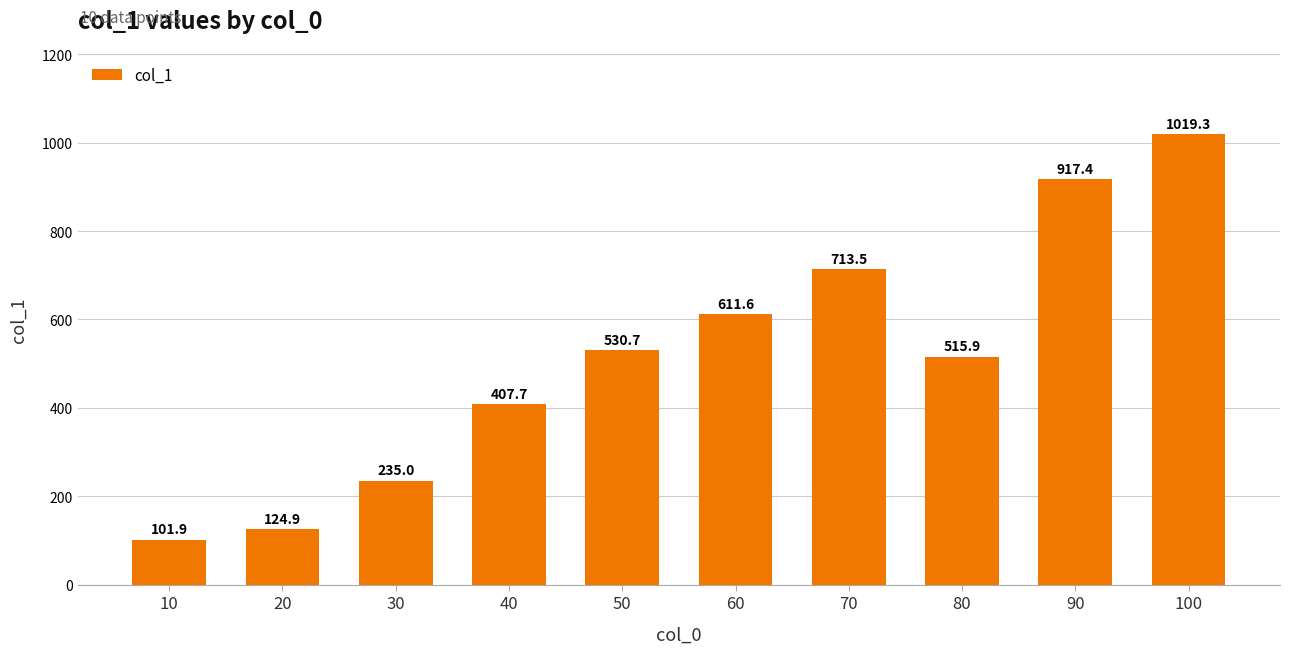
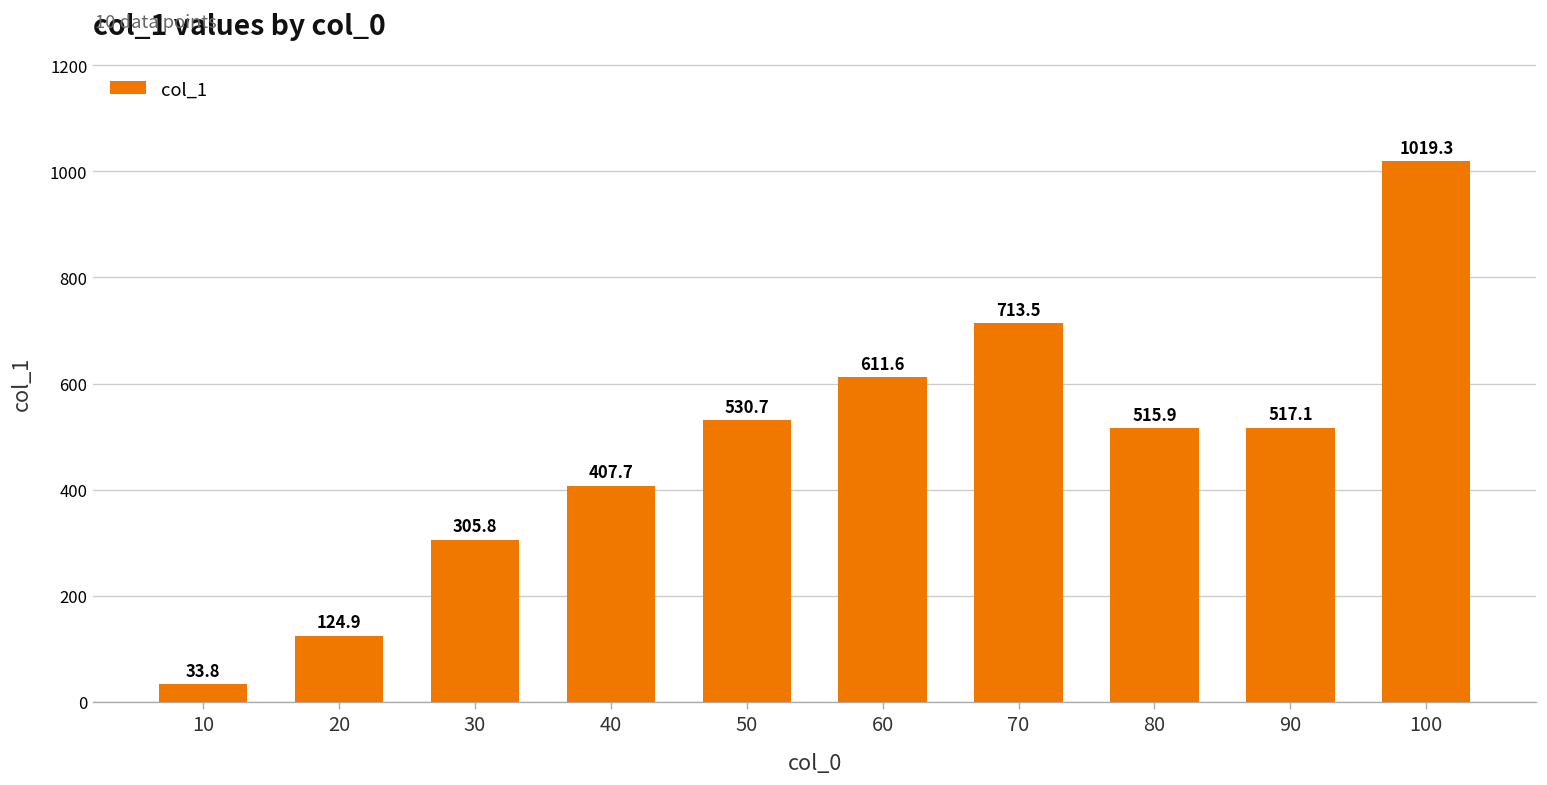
  {
-   "10": 101.9,
+   "10": 33.8,
    "20": 124.9,
-   "30": 235.0,
+   "30": 305.8,
    "40": 407.7,
    "50": 530.7,
    "60": 611.6,
    "70": 713.5,
    "80": 515.9,
-   "90": 917.4,
+   "90": 517.1,
    "100": 1019.3
  }
